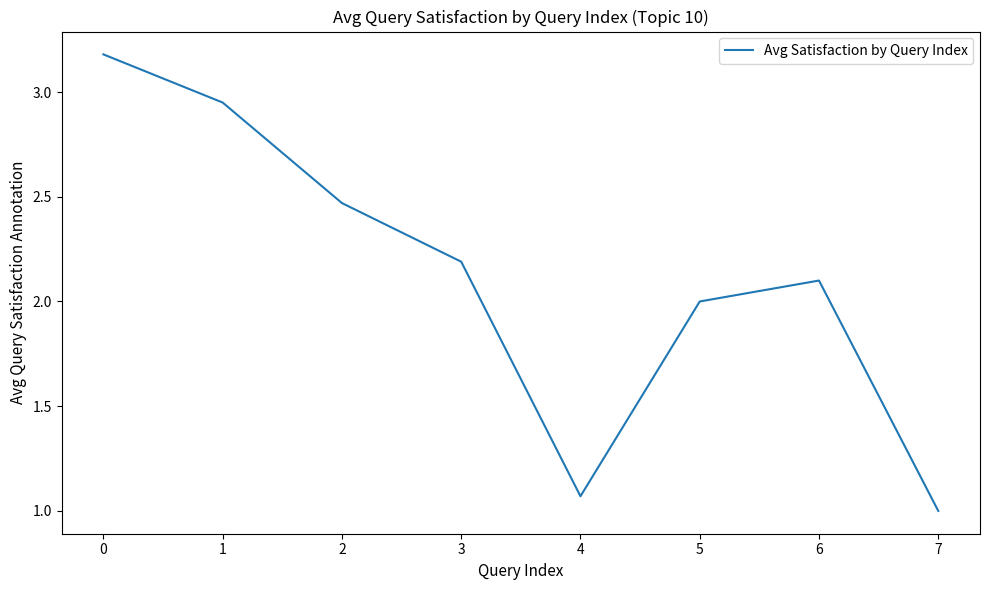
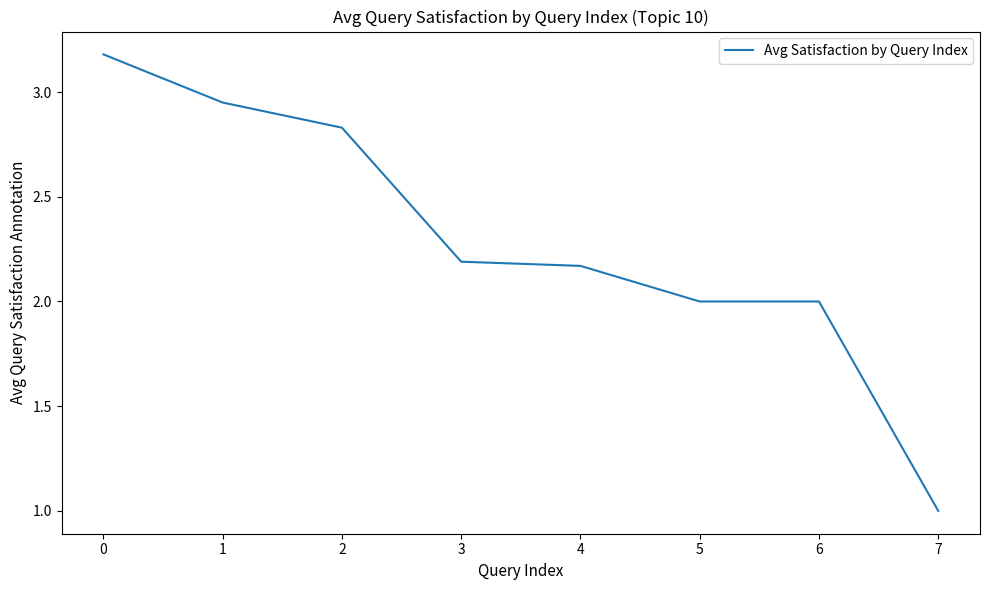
  {
    "0": 3.18,
    "1": 2.95,
-   "2": 2.47,
+   "2": 2.83,
    "3": 2.19,
-   "4": 1.07,
+   "4": 2.17,
    "5": 2.00,
-   "6": 2.1,
+   "6": 2.0,
    "7": 1.00
  }
